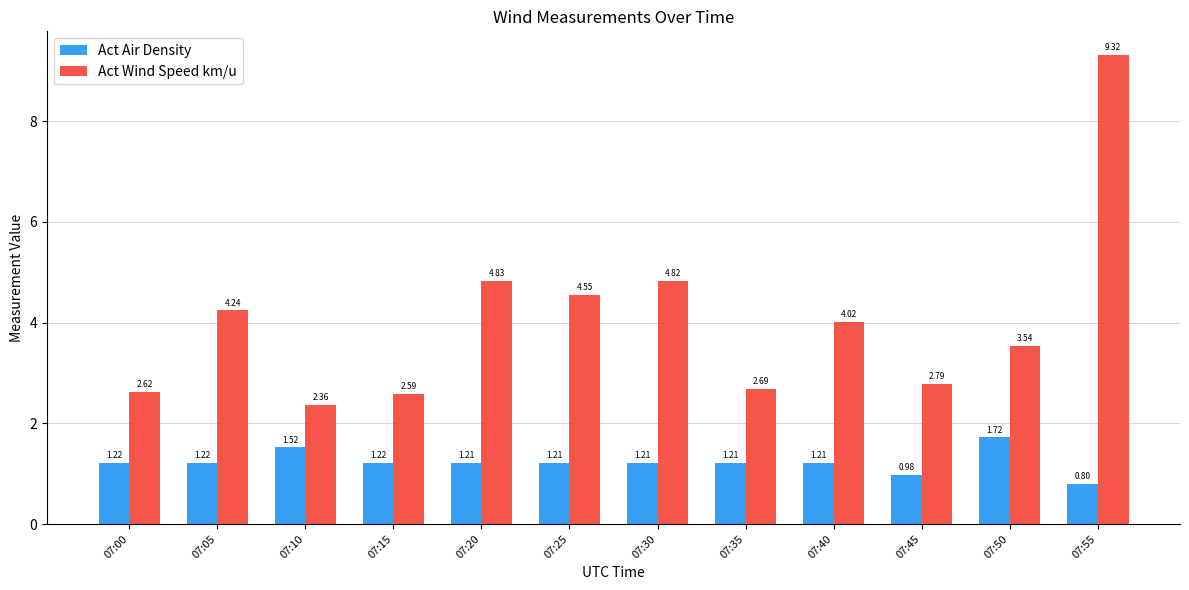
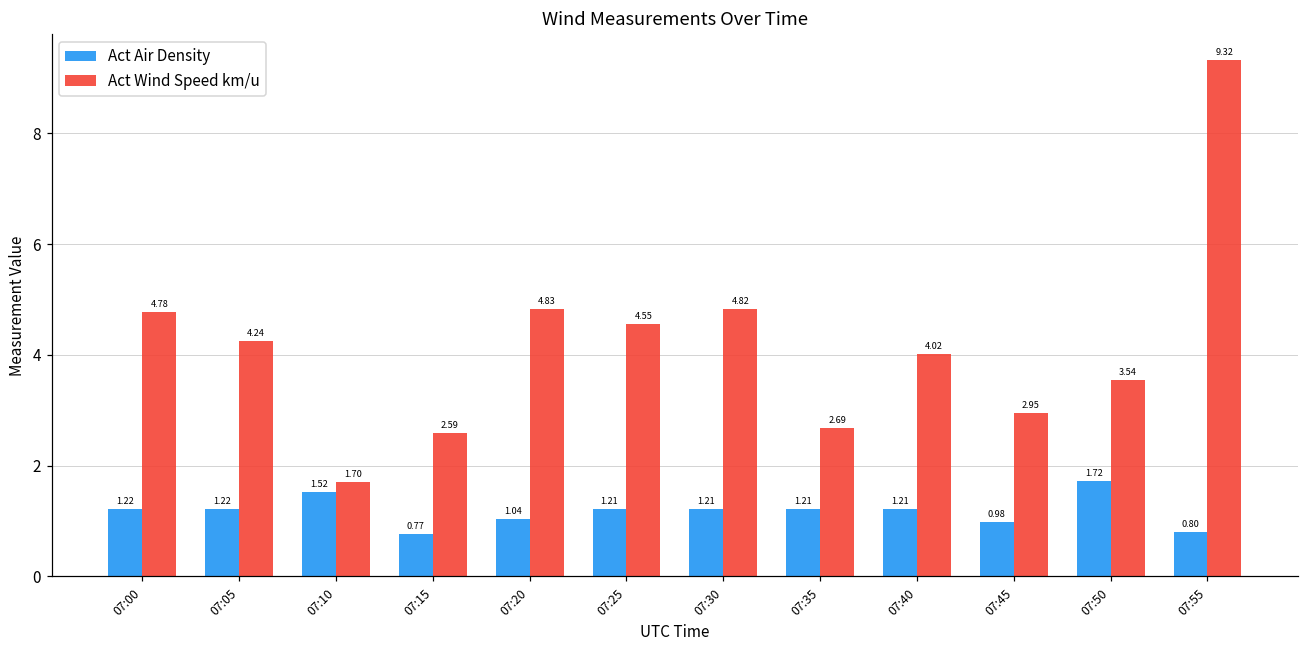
  {
    "Act Air Density": {
      "07:00": 1.22,
      "07:05": 1.22,
      "07:10": 1.52,
-     "07:15": 1.22,
-     "07:20": 1.21,
+     "07:15": 0.77,
+     "07:20": 1.04,
      "07:25": 1.21,
      "07:30": 1.21,
      "07:35": 1.21,
      "07:40": 1.21,
      "07:45": 0.98,
      "07:50": 1.72,
      "07:55": 0.80
    },
    "Act Wind Speed km/u": {
-     "07:00": 2.62,
+     "07:00": 4.78,
      "07:05": 4.24,
-     "07:10": 2.36,
+     "07:10": 1.70,
      "07:15": 2.59,
      "07:20": 4.83,
      "07:25": 4.55,
      "07:30": 4.82,
      "07:35": 2.69,
      "07:40": 4.02,
-     "07:45": 2.79,
+     "07:45": 2.95,
      "07:50": 3.54,
      "07:55": 9.32
    }
  }
